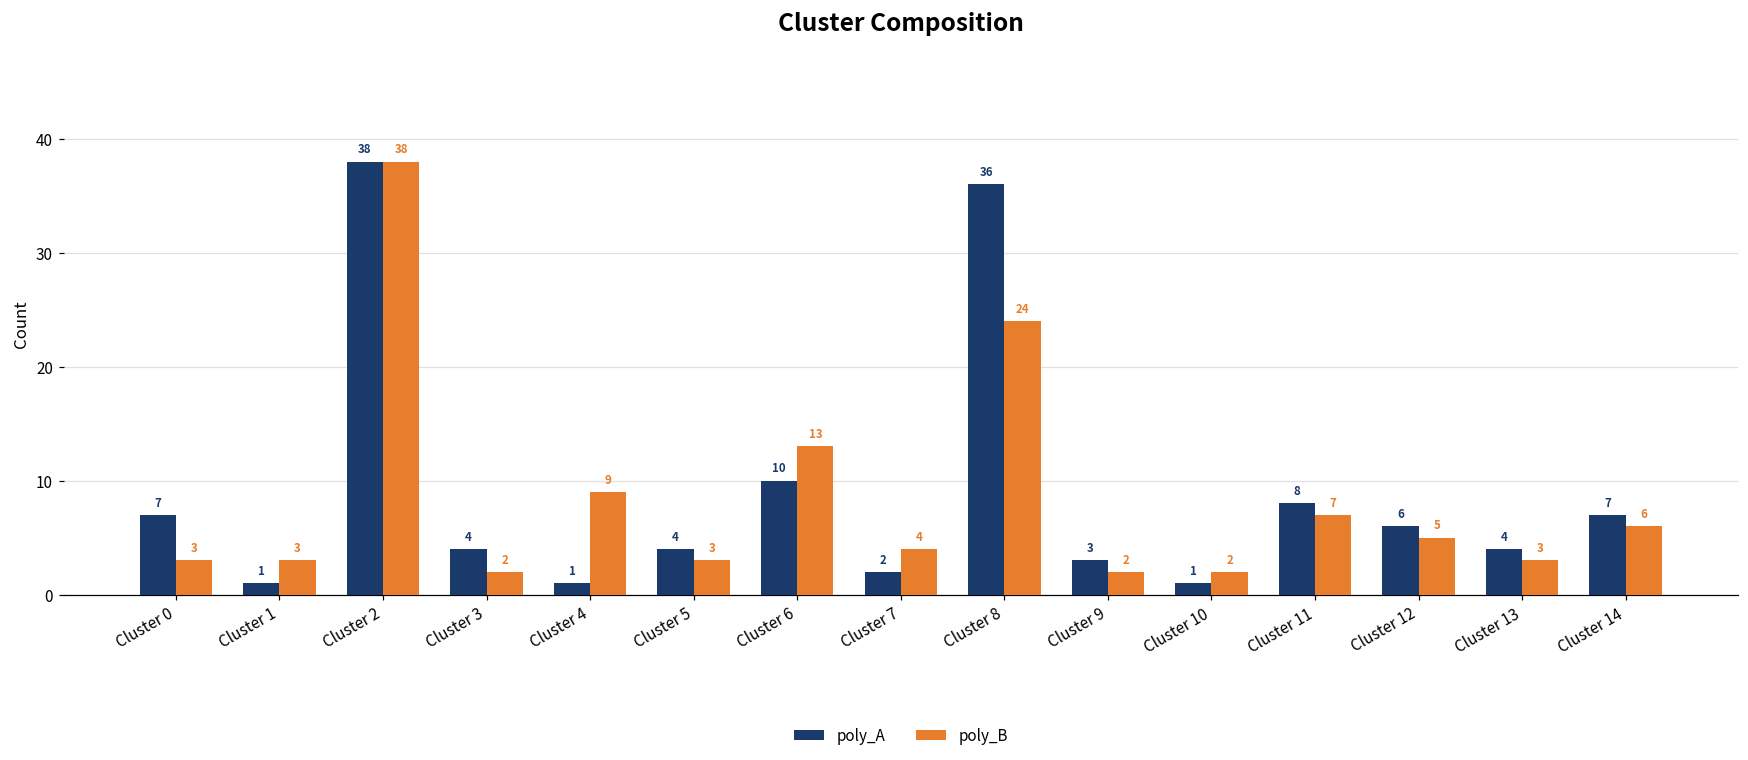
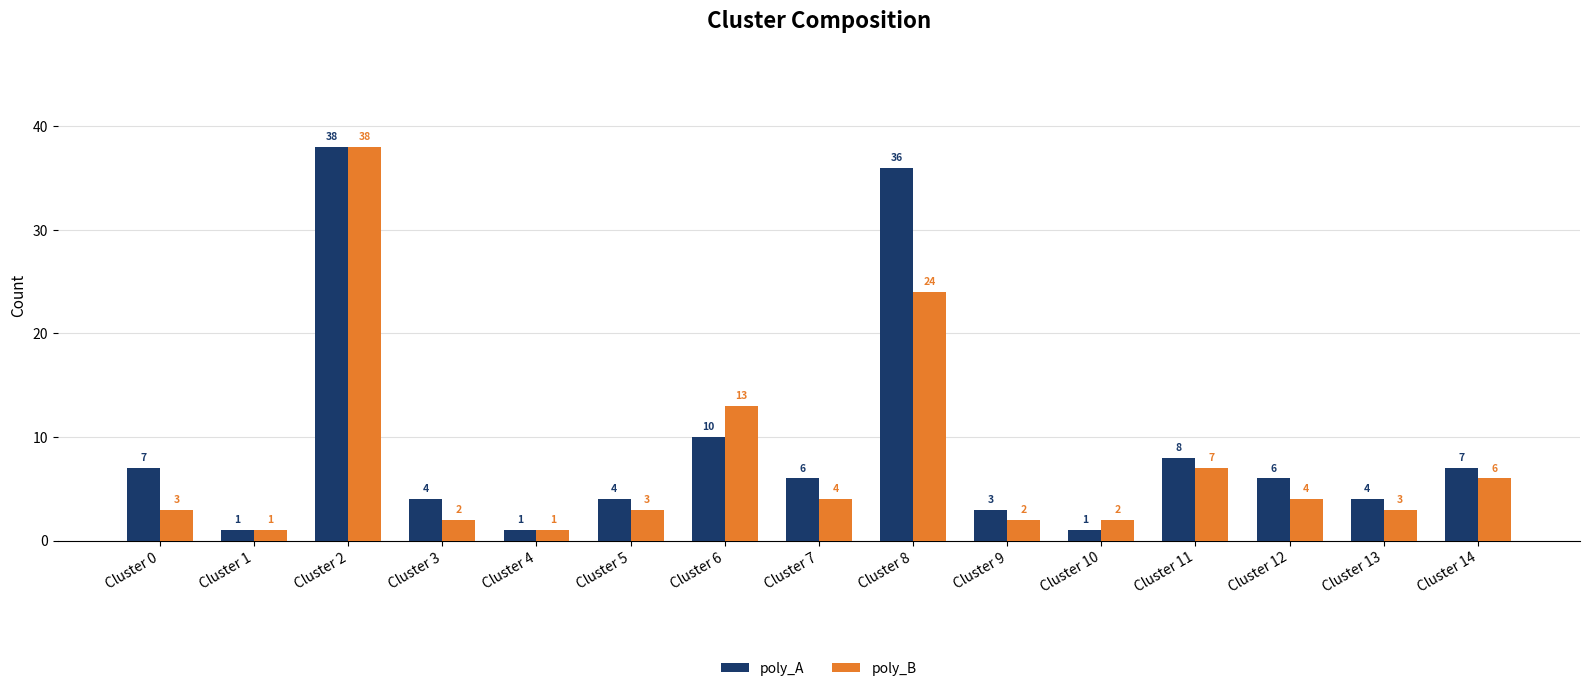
  {
    "poly_A": {
      "Cluster 0": 7,
      "Cluster 1": 1,
      "Cluster 2": 38,
      "Cluster 3": 4,
      "Cluster 4": 1,
      "Cluster 5": 4,
      "Cluster 6": 10,
-     "Cluster 7": 2,
+     "Cluster 7": 6,
      "Cluster 8": 36,
      "Cluster 9": 3,
      "Cluster 10": 1,
      "Cluster 11": 8,
      "Cluster 12": 6,
      "Cluster 13": 4,
      "Cluster 14": 7
    },
    "poly_B": {
      "Cluster 0": 3,
-     "Cluster 1": 3,
+     "Cluster 1": 1,
      "Cluster 2": 38,
      "Cluster 3": 2,
-     "Cluster 4": 9,
+     "Cluster 4": 1,
      "Cluster 5": 3,
      "Cluster 6": 13,
      "Cluster 7": 4,
      "Cluster 8": 24,
      "Cluster 9": 2,
      "Cluster 10": 2,
      "Cluster 11": 7,
-     "Cluster 12": 5,
+     "Cluster 12": 4,
      "Cluster 13": 3,
      "Cluster 14": 6
    }
  }
